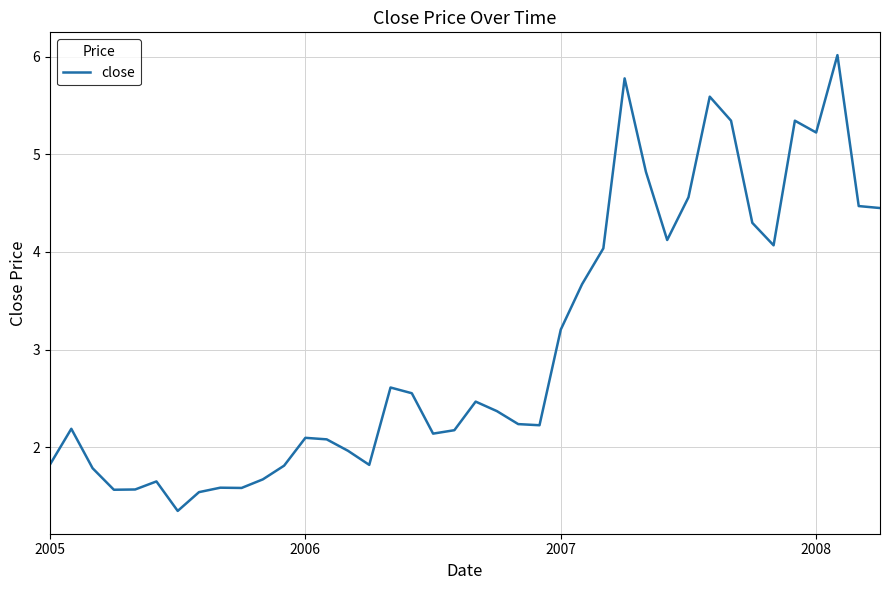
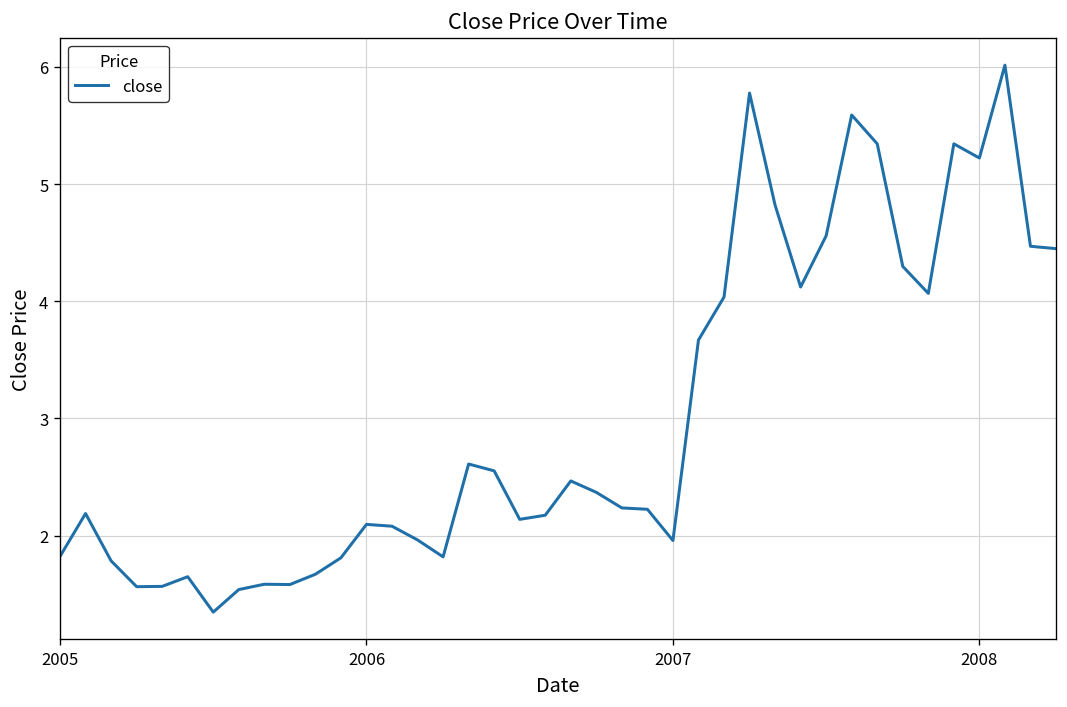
  {
    "2005": 1.8,
    "2006": 2.1,
-   "2007": 3.2,
+   "2007": 2.0,
    "2008": 5.2
  }
